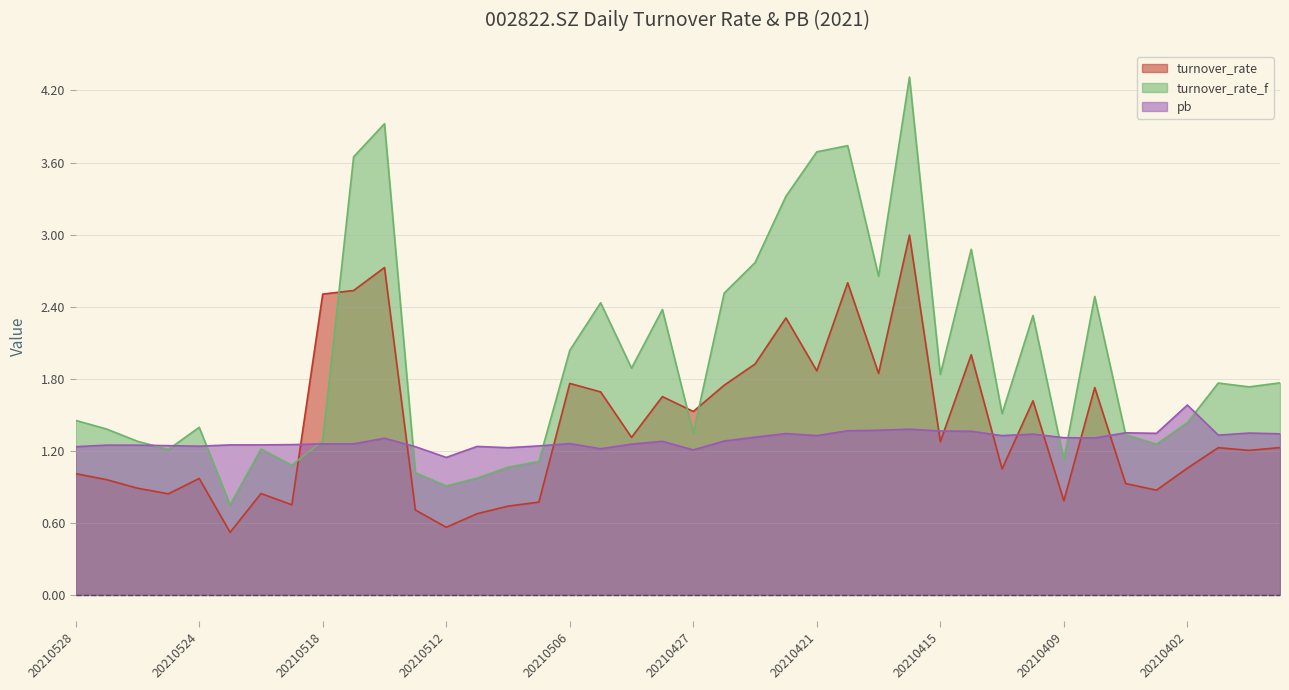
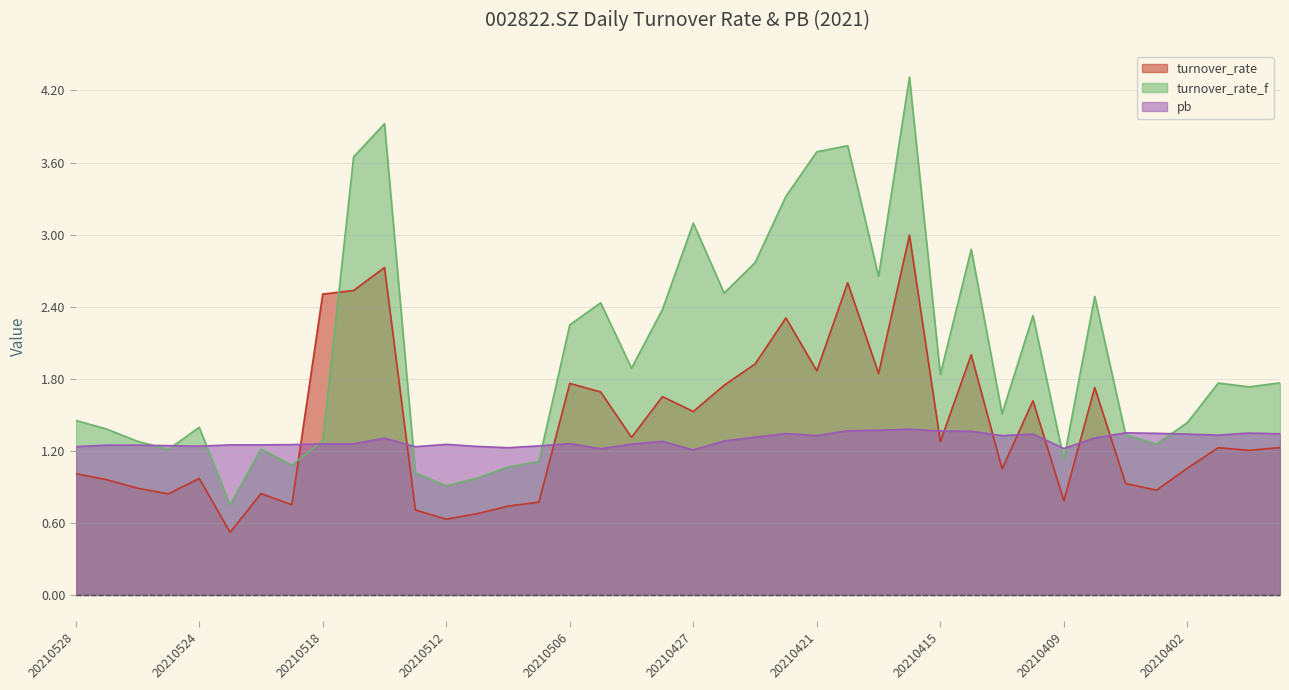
  {
    "turnover_rate": {
      "20210528": 1.01,
      "20210524": 0.97,
      "20210518": 2.50,
-     "20210512": 0.56,
+     "20210512": 0.63,
      "20210506": 1.76,
      "20210427": 1.53,
      "20210421": 1.87,
      "20210415": 1.28,
      "20210409": 0.78,
      "20210402": 1.06
    },
    "turnover_rate_f": {
      "20210528": 1.45,
      "20210524": 1.40,
      "20210518": 1.28,
      "20210512": 0.91,
-     "20210506": 2.04,
-     "20210427": 1.35,
+     "20210506": 2.25,
+     "20210427": 3.10,
      "20210421": 3.69,
      "20210415": 1.84,
      "20210409": 1.13,
      "20210402": 1.43
    },
    "pb": {
      "20210528": 1.23,
      "20210524": 1.24,
      "20210518": 1.26,
-     "20210512": 1.14,
+     "20210512": 1.25,
      "20210506": 1.26,
      "20210427": 1.21,
      "20210421": 1.33,
      "20210415": 1.36,
-     "20210409": 1.31,
-     "20210402": 1.58
+     "20210409": 1.22,
+     "20210402": 1.34
    }
  }
